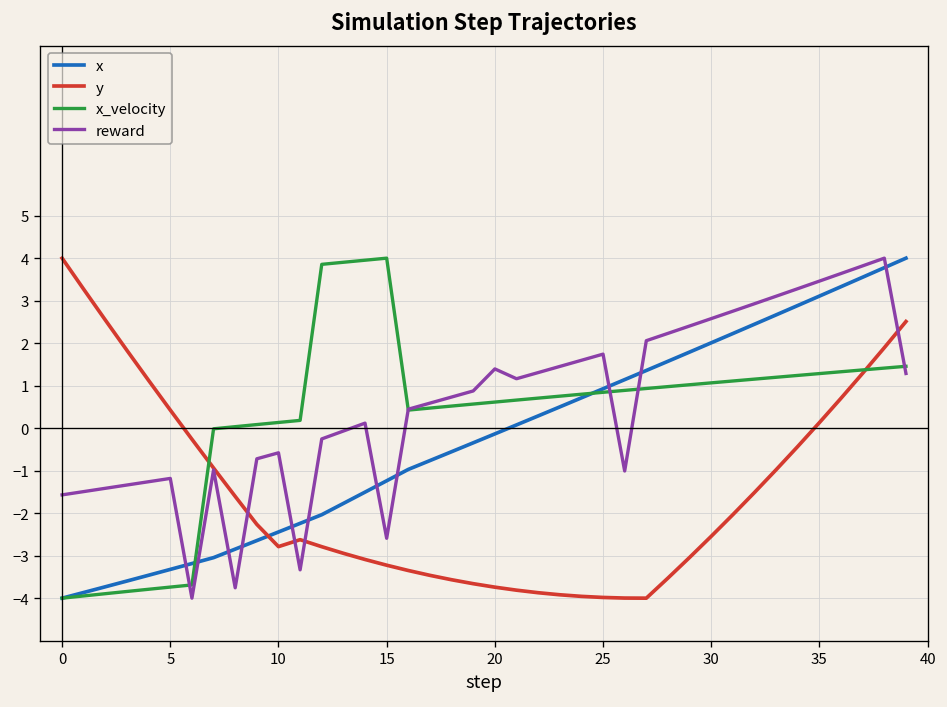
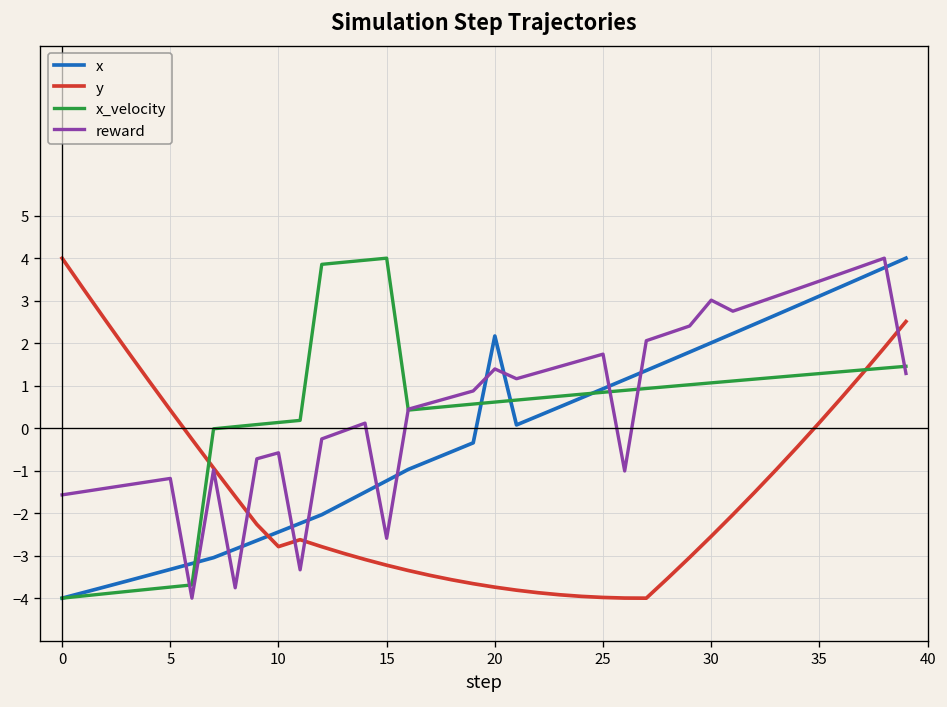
  {
    "x": {
      "5": -3.3,
      "10": -2.4,
      "15": -1.2,
-     "20": -0.1,
+     "20": 2.2,
      "25": 0.9,
      "30": 2.0,
      "35": 3.1
    },
    "y": {
      "0": 4.0,
      "5": 0.4,
      "10": -2.8,
      "15": -3.2,
      "20": -3.7,
      "25": -4.0,
      "30": -2.5,
      "35": 0.1
    },
    "x_velocity": {
      "5": -3.7,
      "10": 0.1,
      "15": 4.0,
      "20": 0.6,
      "25": 0.8,
      "30": 1.1,
      "35": 1.3
    },
    "reward": {
      "0": -1.6,
      "5": -1.2,
      "10": -0.6,
      "15": -2.6,
      "20": 1.4,
      "25": 1.7,
-     "30": 2.6,
+     "30": 3.0,
      "35": 3.5
    }
  }
